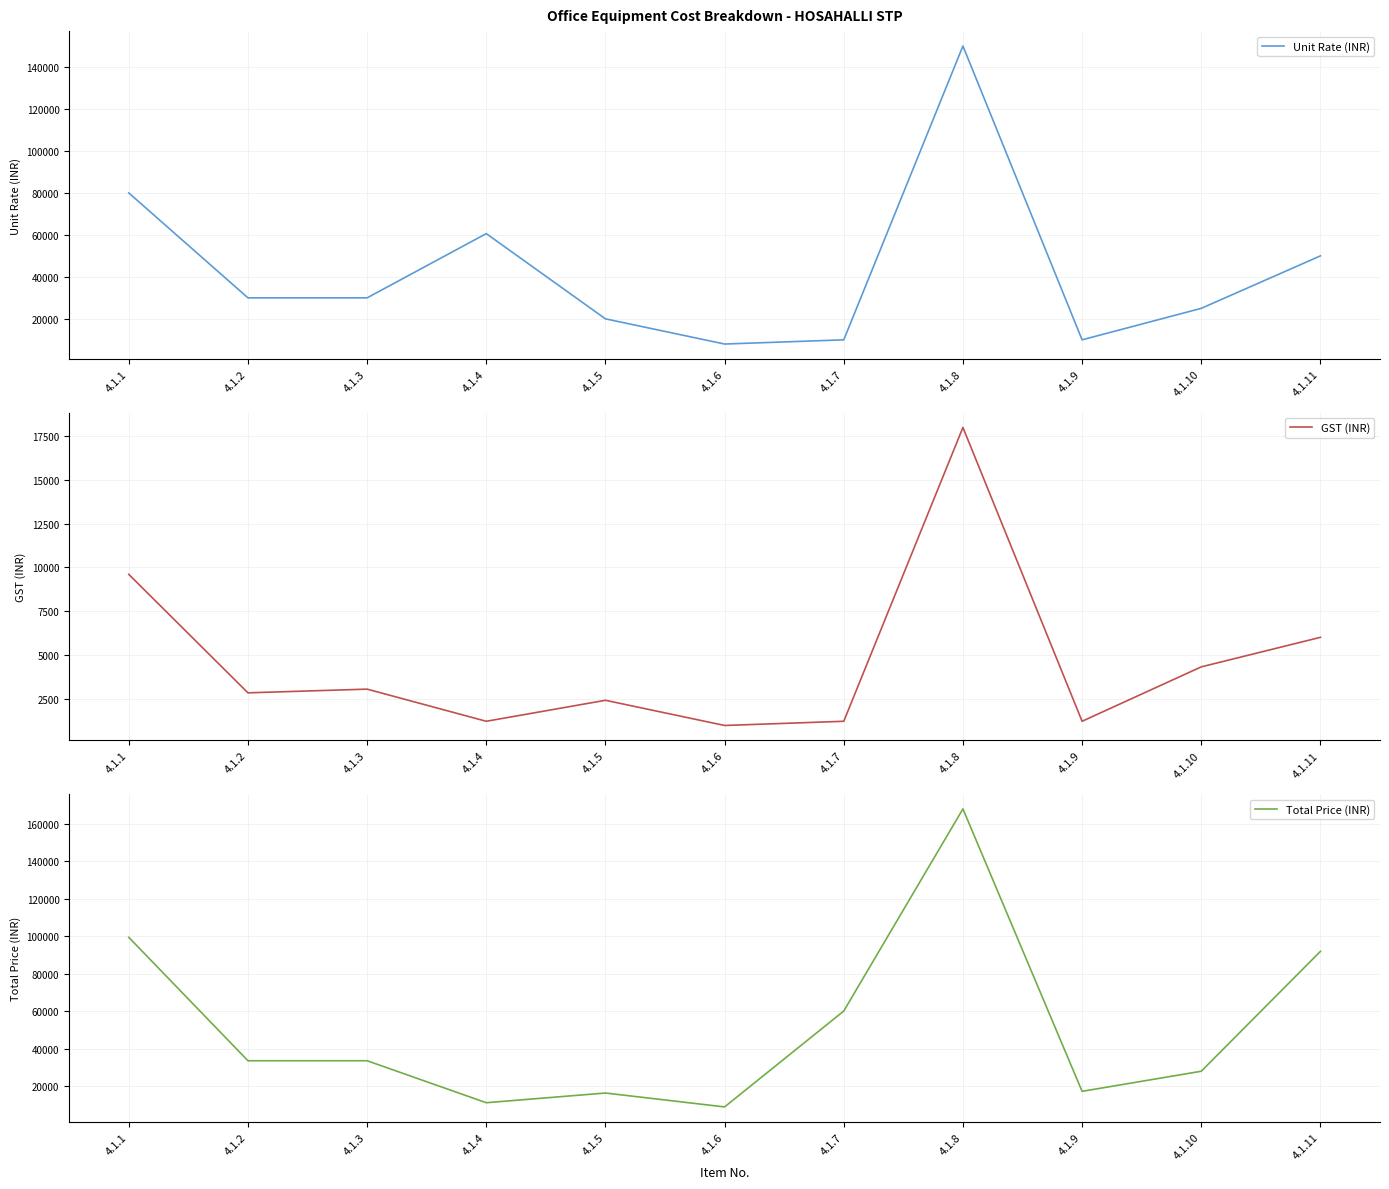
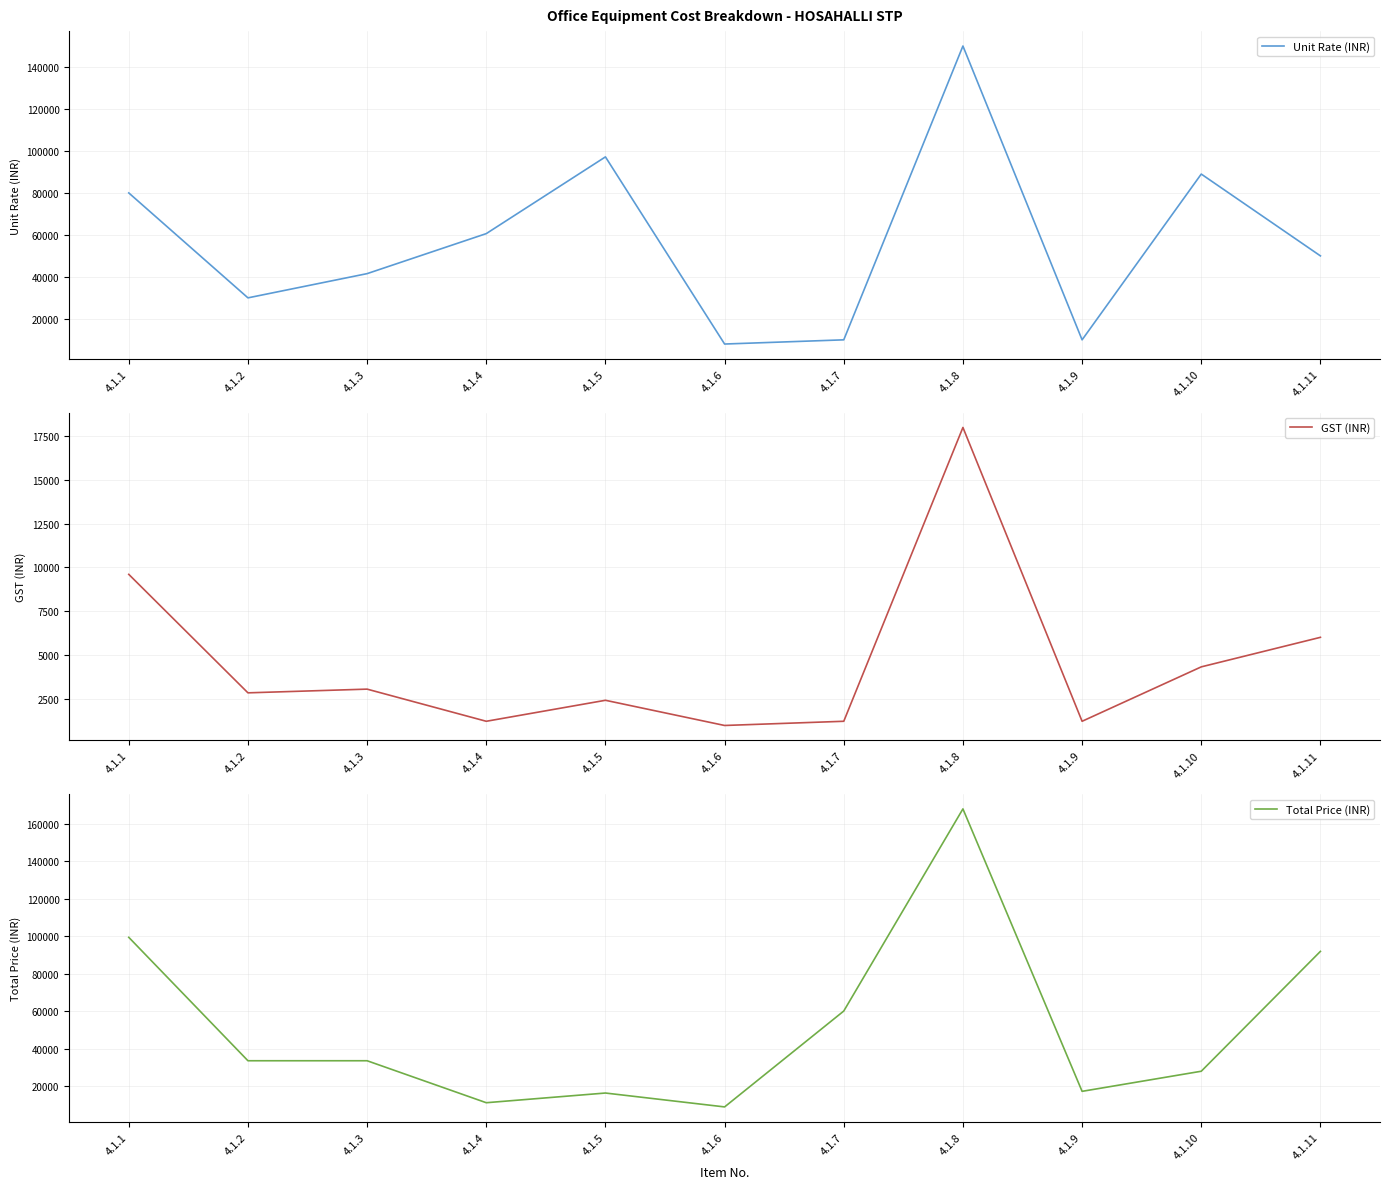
  {
    "Office Equipment Cost Breakdown - HOSAHALLI STP": {
      "4.1.1": 80000,
      "4.1.2": 30000,
-     "4.1.3": 30000,
+     "4.1.3": 42000,
      "4.1.4": 61000,
-     "4.1.5": 20000,
+     "4.1.5": 97000,
      "4.1.6": 8000,
      "4.1.7": 10000,
      "4.1.8": 150000,
      "4.1.9": 10000,
-     "4.1.10": 25000,
+     "4.1.10": 89000,
      "4.1.11": 50000
    }
  }
